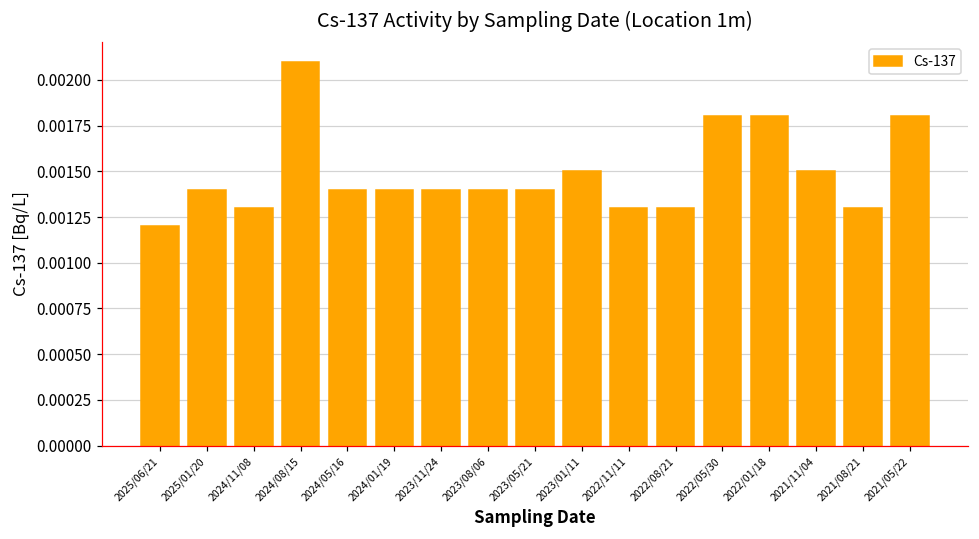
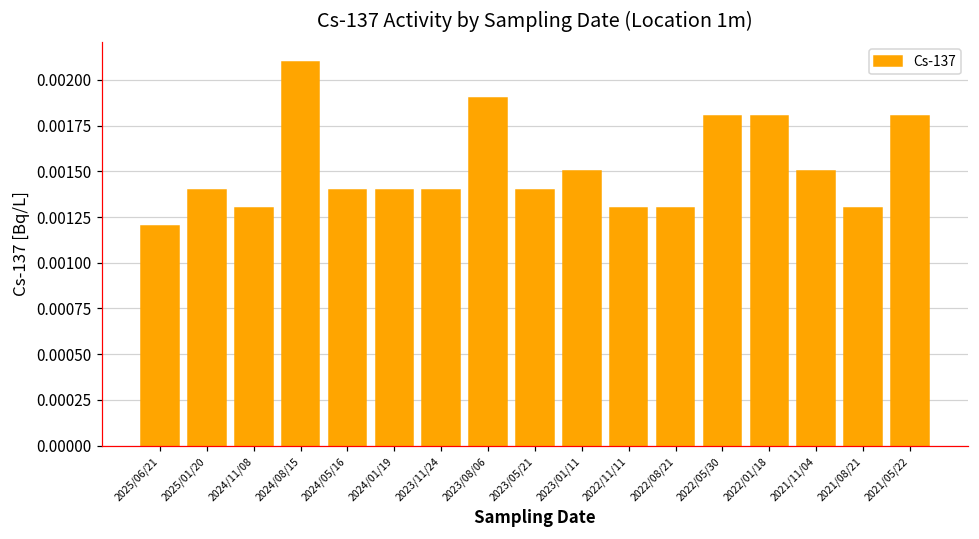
  {
    "2025/06/21": 0.0012,
    "2025/01/20": 0.0014,
    "2024/11/08": 0.0013,
    "2024/08/15": 0.0021,
    "2024/05/16": 0.0014,
    "2024/01/19": 0.0014,
    "2023/11/24": 0.0014,
-   "2023/08/06": 0.0014,
+   "2023/08/06": 0.0019,
    "2023/05/21": 0.0014,
    "2023/01/11": 0.0015,
    "2022/11/11": 0.0013,
    "2022/08/21": 0.0013,
    "2022/05/30": 0.0018,
    "2022/01/18": 0.0018,
    "2021/11/04": 0.0015,
    "2021/08/21": 0.0013,
    "2021/05/22": 0.0018
  }
